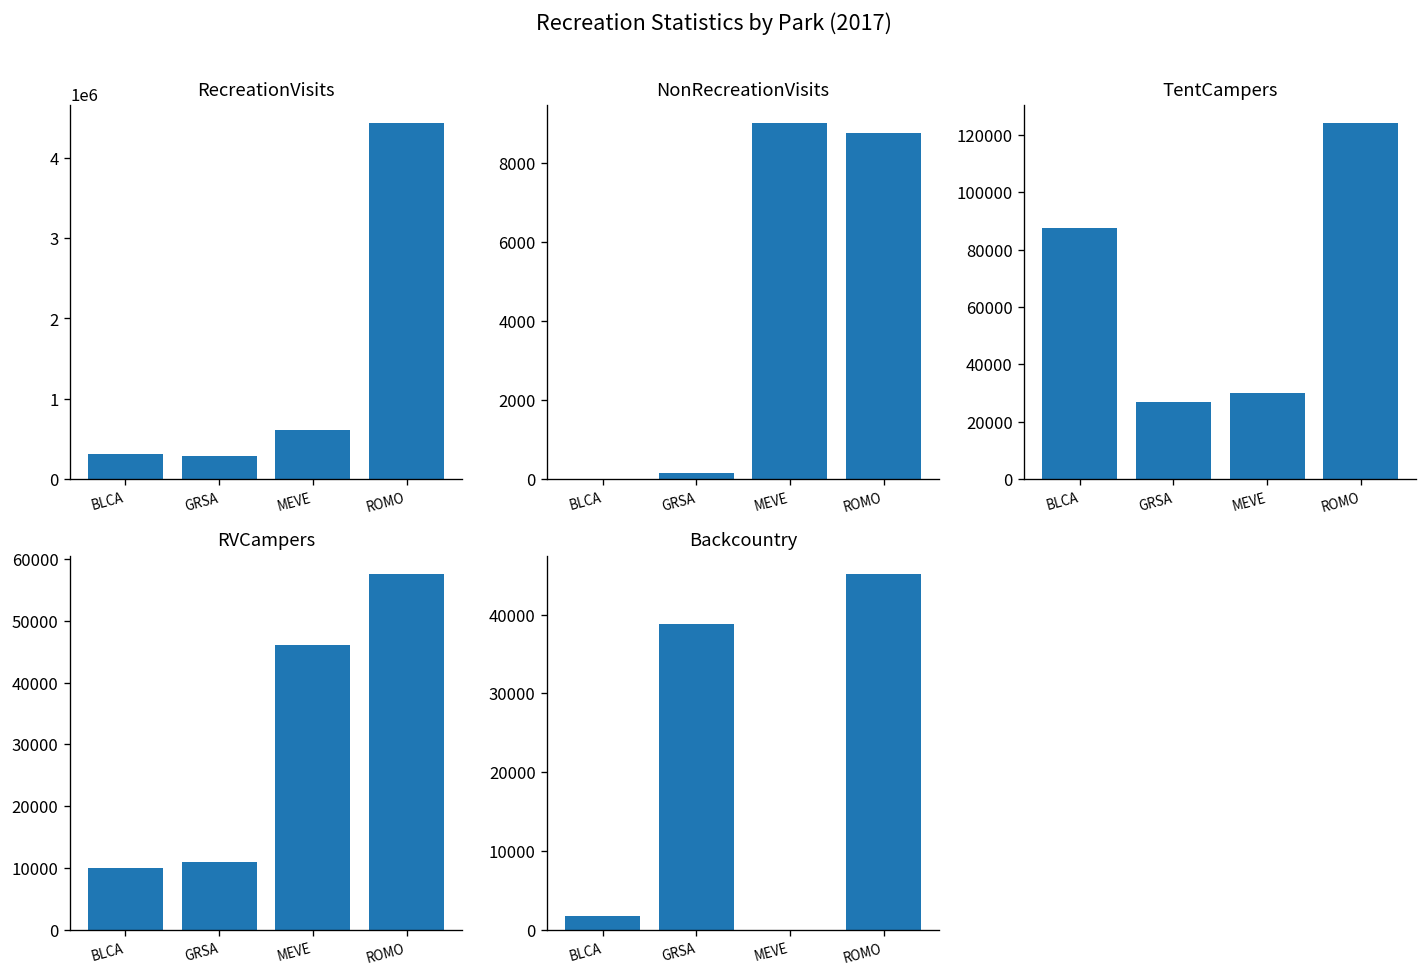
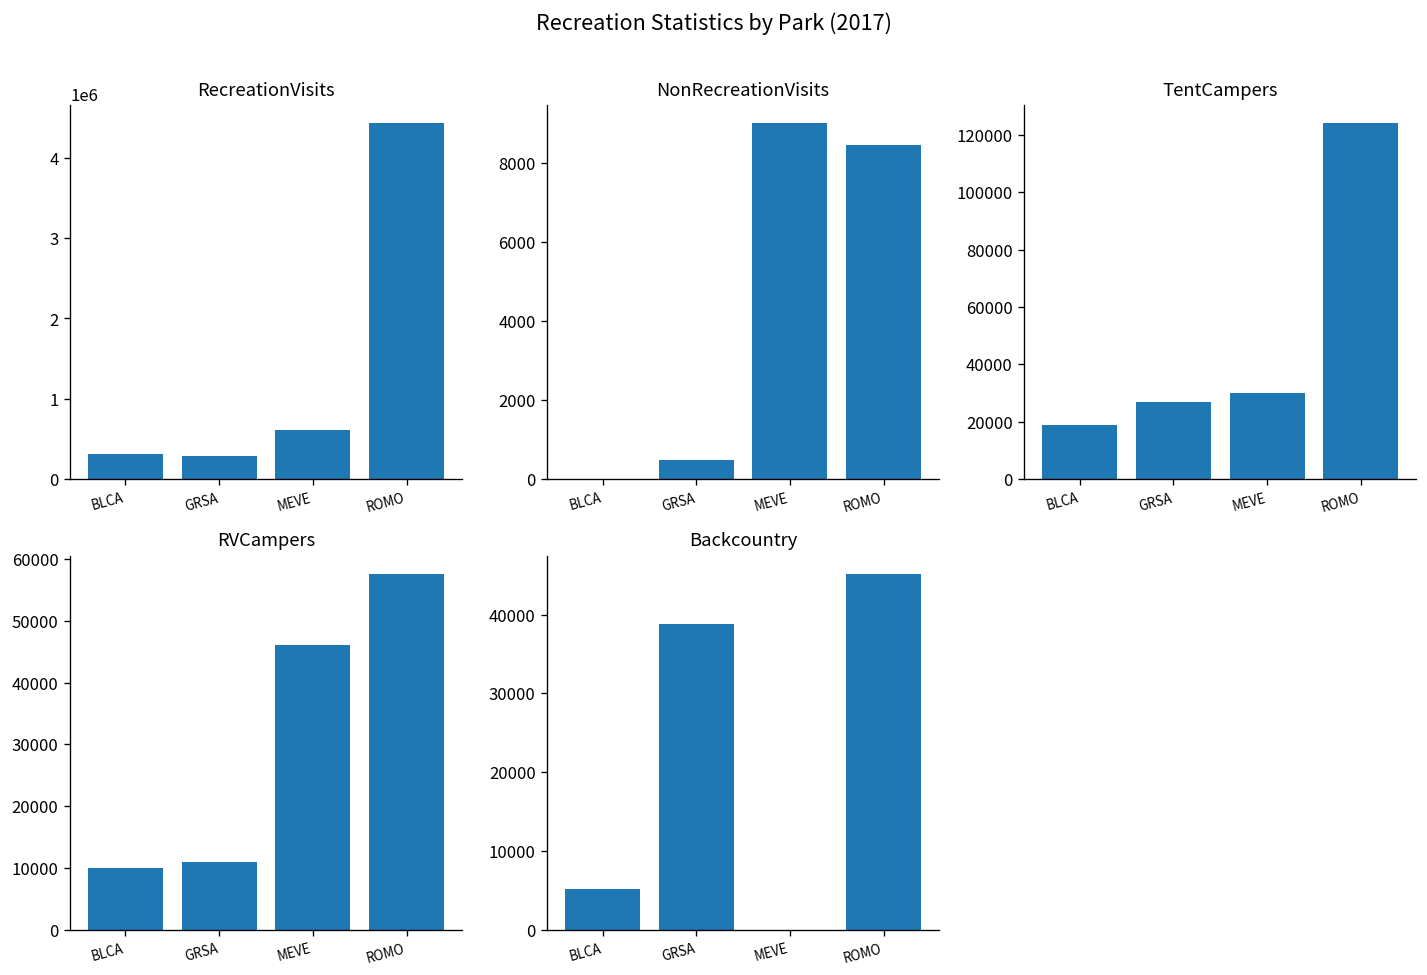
  {
    "RecreationVisits": {
      "BLCA": 300000,
      "GRSA": 300000,
      "MEVE": 600000,
      "ROMO": 4400000
    },
    "NonRecreationVisits": {
      "BLCA": 0,
-     "GRSA": 100,
+     "GRSA": 500,
      "MEVE": 9000,
-     "ROMO": 8800
+     "ROMO": 8400
    },
    "TentCampers": {
-     "BLCA": 87000,
+     "BLCA": 19000,
      "GRSA": 27000,
      "MEVE": 30000,
      "ROMO": 124000
    },
    "RVCampers": {
      "BLCA": 10000,
      "GRSA": 11000,
      "MEVE": 46000,
      "ROMO": 58000
    },
    "Backcountry": {
-     "BLCA": 2000,
+     "BLCA": 5000,
      "GRSA": 39000,
      "MEVE": 0,
      "ROMO": 45000
    }
  }
